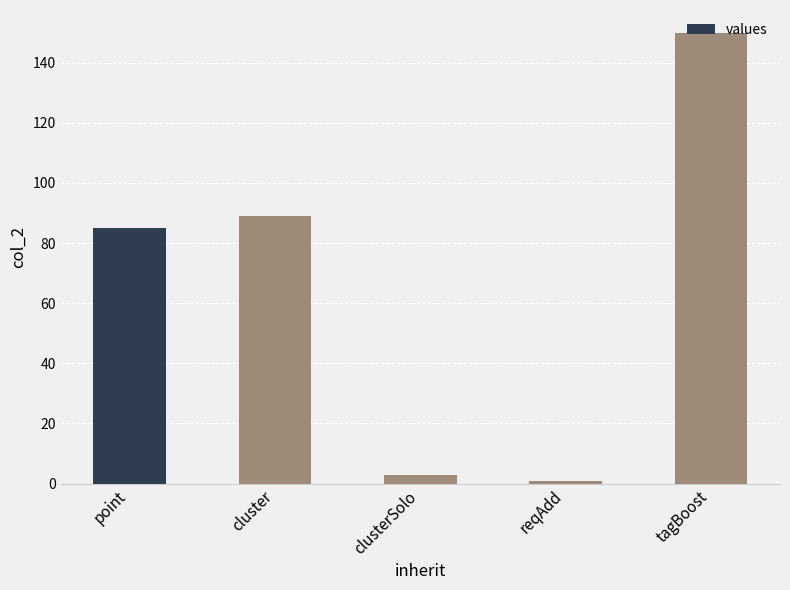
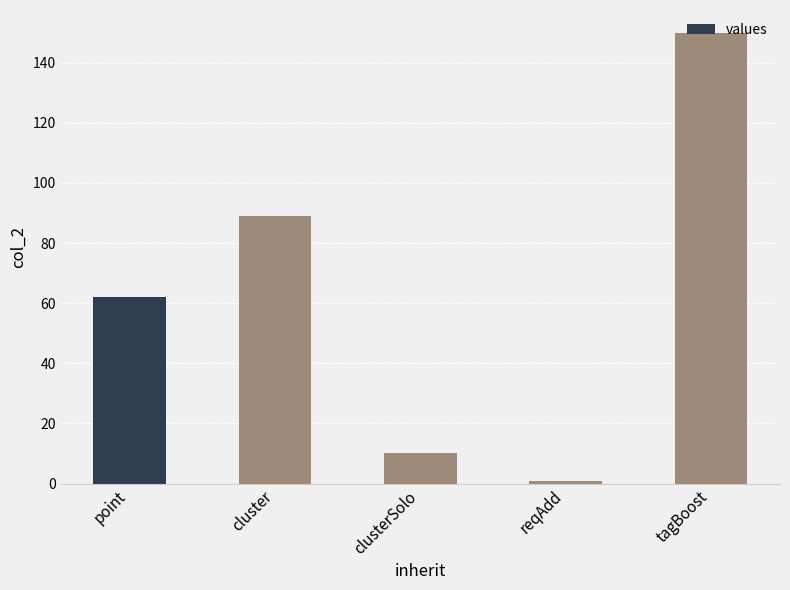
  {
-   "point": 85,
+   "point": 62,
    "cluster": 89,
-   "clusterSolo": 3,
+   "clusterSolo": 10,
    "reqAdd": 1,
    "tagBoost": 150
  }
